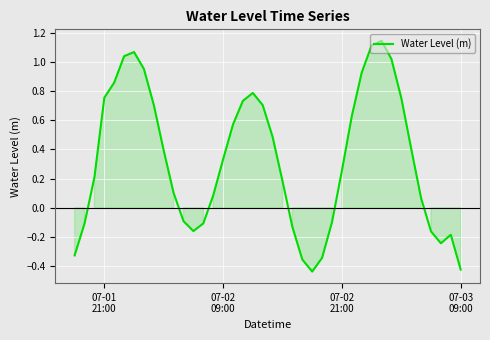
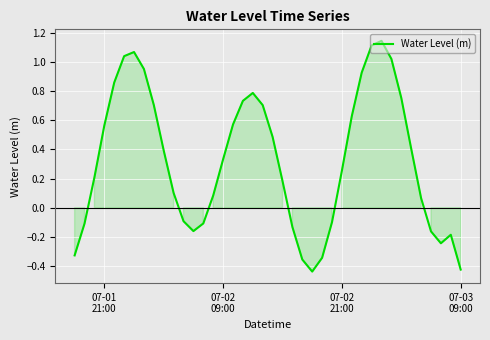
  {
-   "07-01 21:00": 0.76,
+   "07-01 21:00": 0.56,
    "07-02 09:00": 0.33,
    "07-02 21:00": 0.25,
    "07-03 09:00": -0.42
  }
